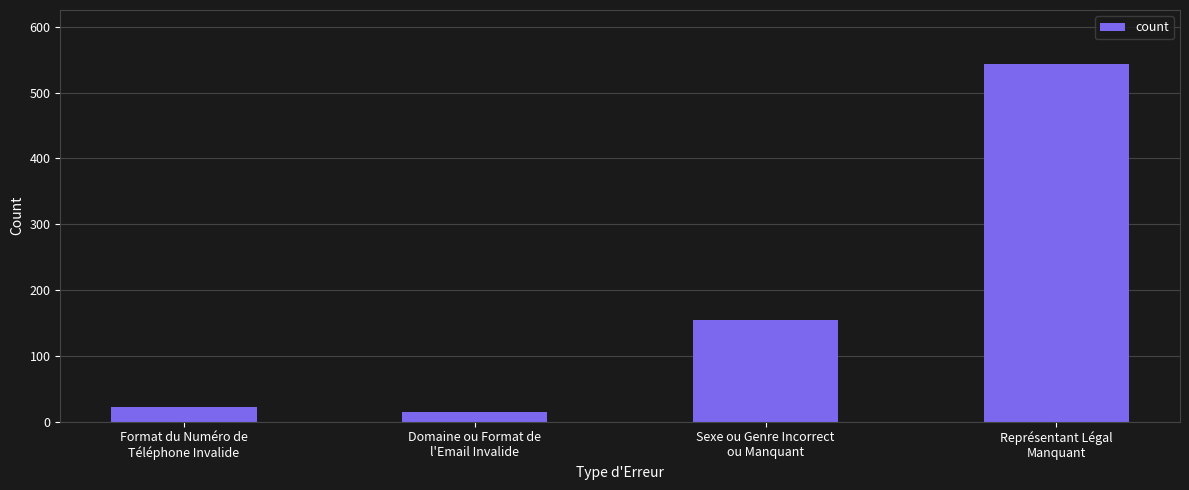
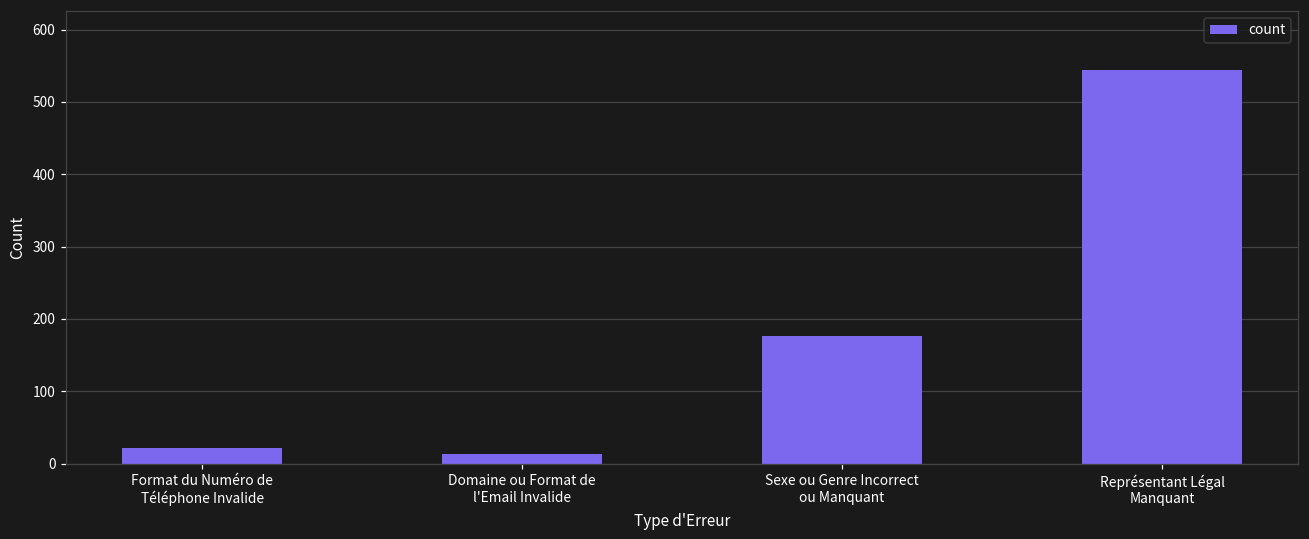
  {
    "Format du Numéro de Téléphone Invalide": 20,
    "Domaine ou Format de l'Email Invalide": 10,
-   "Sexe ou Genre Incorrect ou Manquant": 150,
+   "Sexe ou Genre Incorrect ou Manquant": 180,
    "Représentant Légal Manquant": 540
  }
